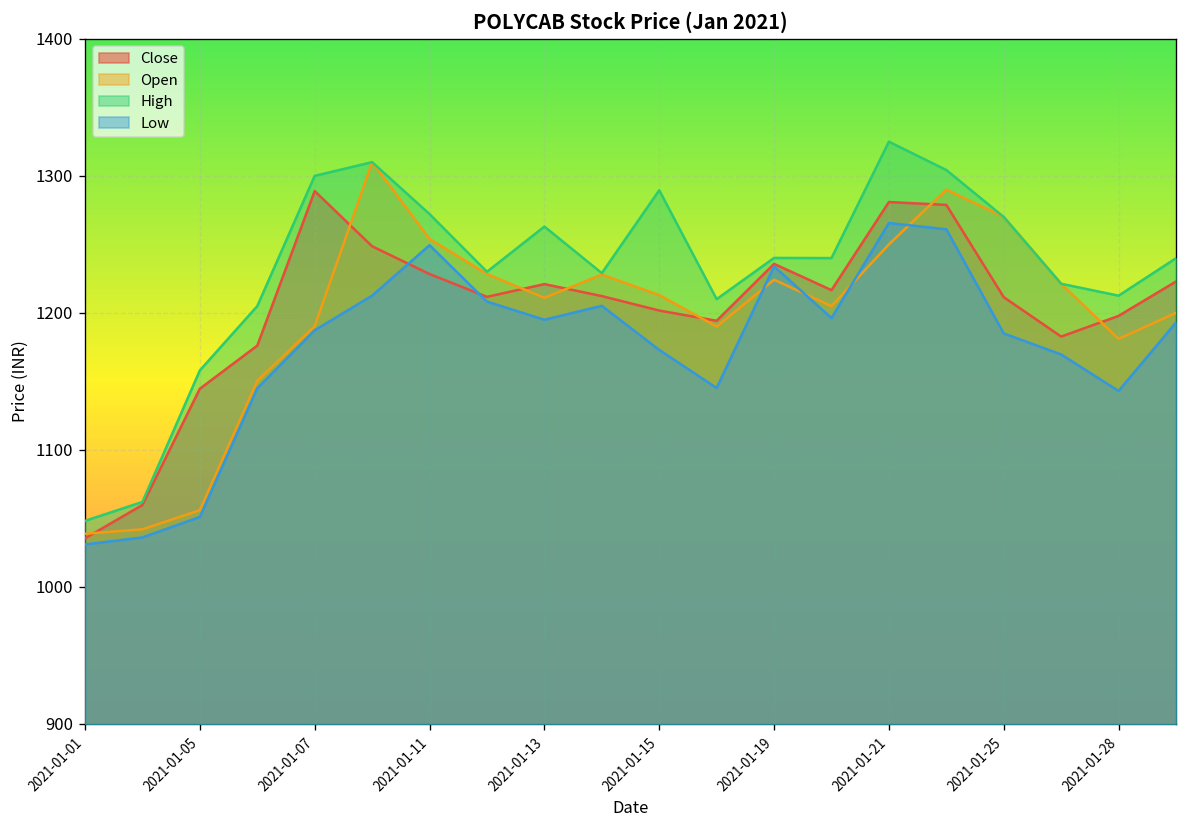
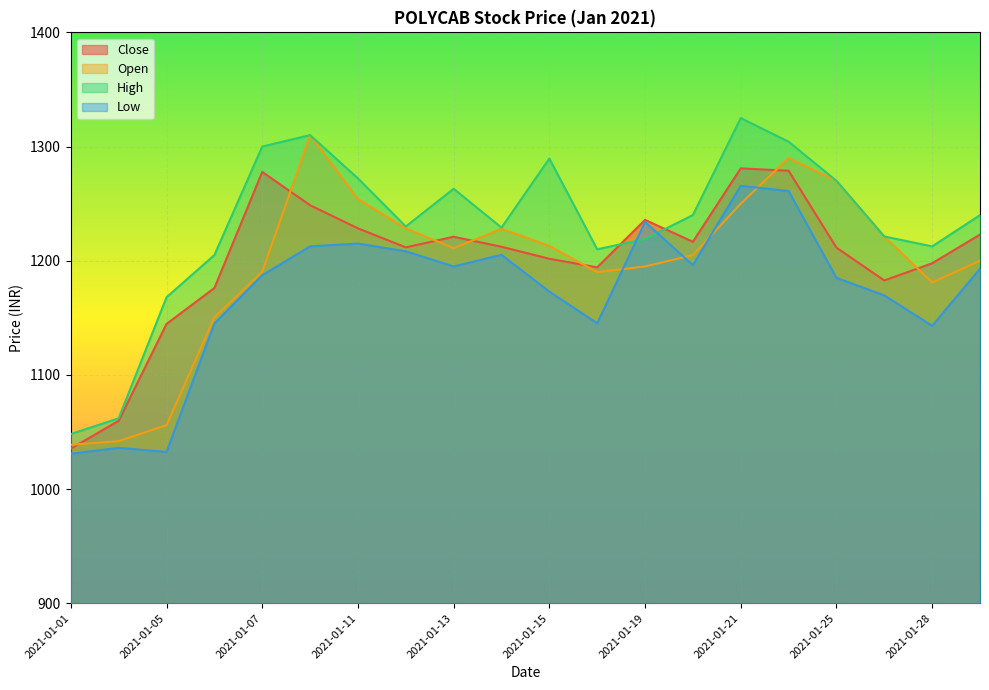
  {
    "Close": {
      "2021-01-01": 1035,
      "2021-01-05": 1145,
-     "2021-01-07": 1289,
+     "2021-01-07": 1278,
      "2021-01-11": 1228,
      "2021-01-13": 1221,
      "2021-01-15": 1202,
      "2021-01-21": 1281,
      "2021-01-25": 1211,
      "2021-01-28": 1198
    },
    "Open": {
      "2021-01-01": 1039,
      "2021-01-05": 1056,
      "2021-01-07": 1190,
      "2021-01-11": 1254,
      "2021-01-13": 1211,
      "2021-01-15": 1213,
-     "2021-01-19": 1224,
+     "2021-01-19": 1195,
      "2021-01-21": 1250,
      "2021-01-28": 1181
    },
    "High": {
      "2021-01-01": 1048,
-     "2021-01-05": 1158,
+     "2021-01-05": 1168,
      "2021-01-07": 1300,
      "2021-01-11": 1272,
      "2021-01-13": 1263,
      "2021-01-15": 1290,
-     "2021-01-19": 1240,
+     "2021-01-19": 1219,
      "2021-01-21": 1325,
      "2021-01-28": 1213
    },
    "Low": {
      "2021-01-01": 1031,
-     "2021-01-05": 1051,
+     "2021-01-05": 1033,
      "2021-01-07": 1187,
-     "2021-01-11": 1249,
+     "2021-01-11": 1215,
      "2021-01-13": 1195,
      "2021-01-15": 1173,
      "2021-01-21": 1266,
      "2021-01-25": 1185,
      "2021-01-28": 1143
    }
  }
